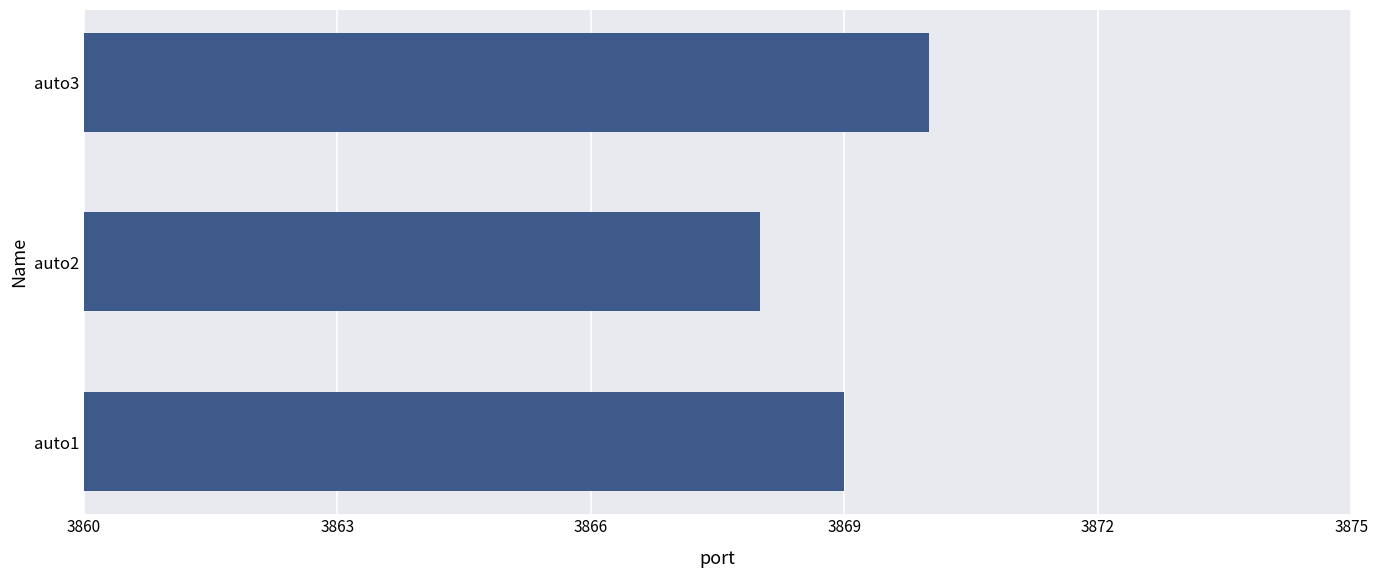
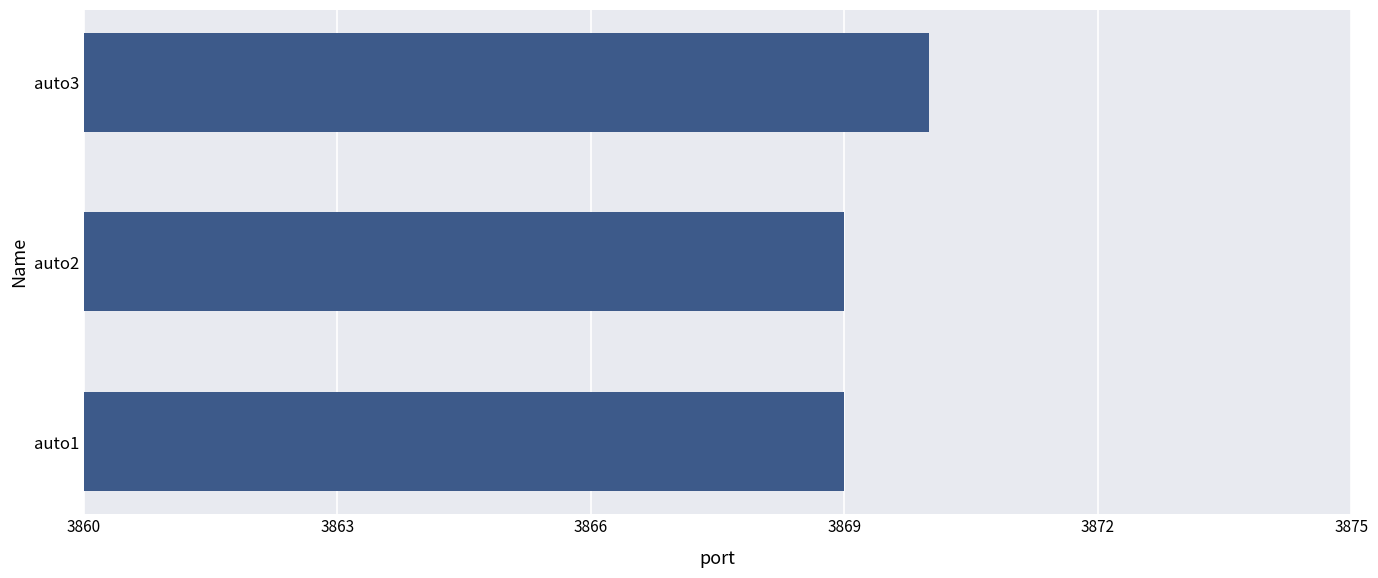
  {
    "auto3": 3870,
-   "auto2": 3868,
+   "auto2": 3869,
    "auto1": 3869
  }
